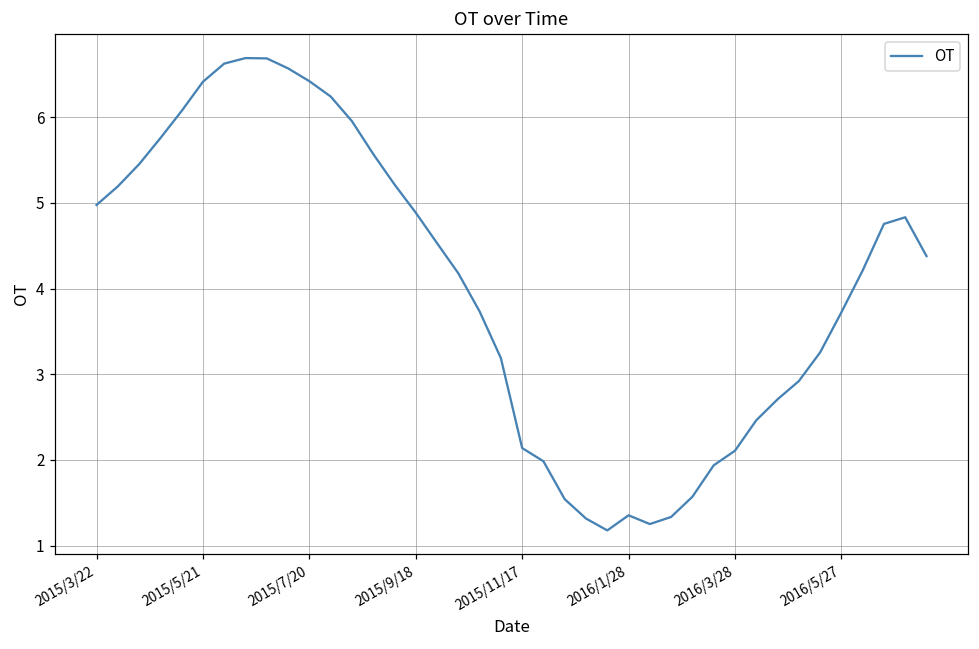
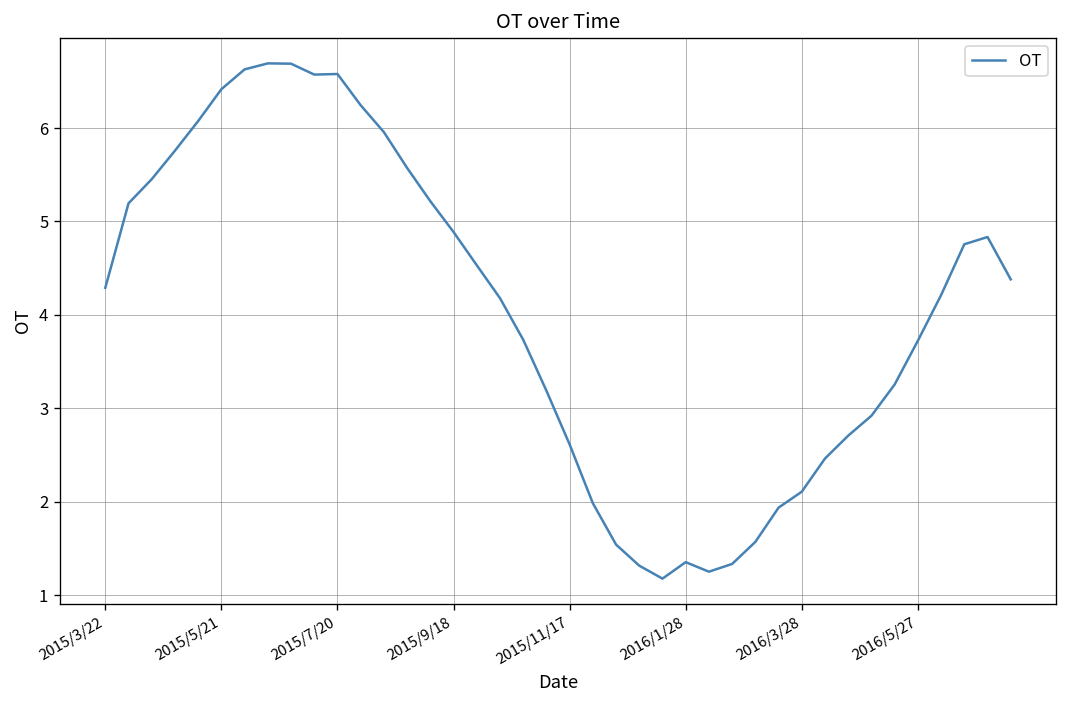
  {
-   "2015/3/22": 5.0,
+   "2015/3/22": 4.3,
    "2015/5/21": 6.4,
-   "2015/7/20": 6.4,
+   "2015/7/20": 6.6,
    "2015/9/18": 4.9,
-   "2015/11/17": 2.1,
+   "2015/11/17": 2.6,
    "2016/1/28": 1.4,
    "2016/3/28": 2.1,
    "2016/5/27": 3.7
  }
